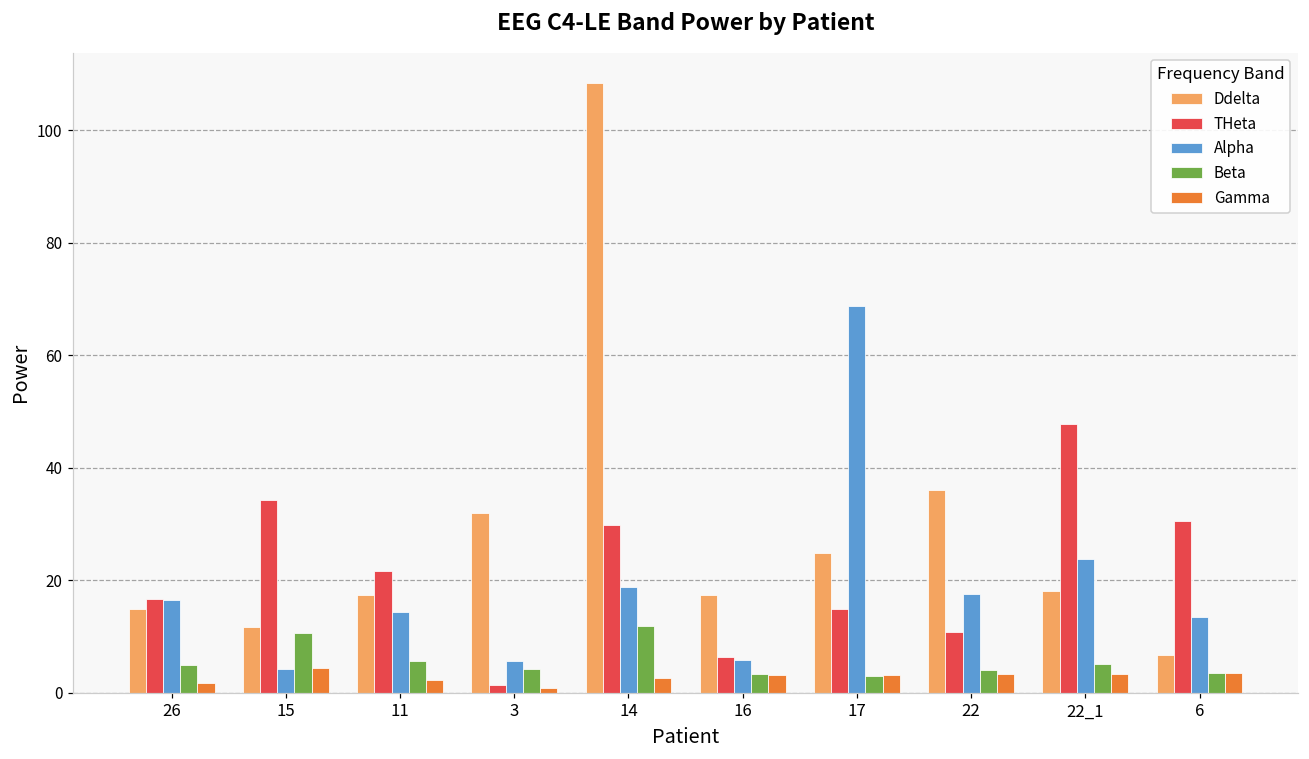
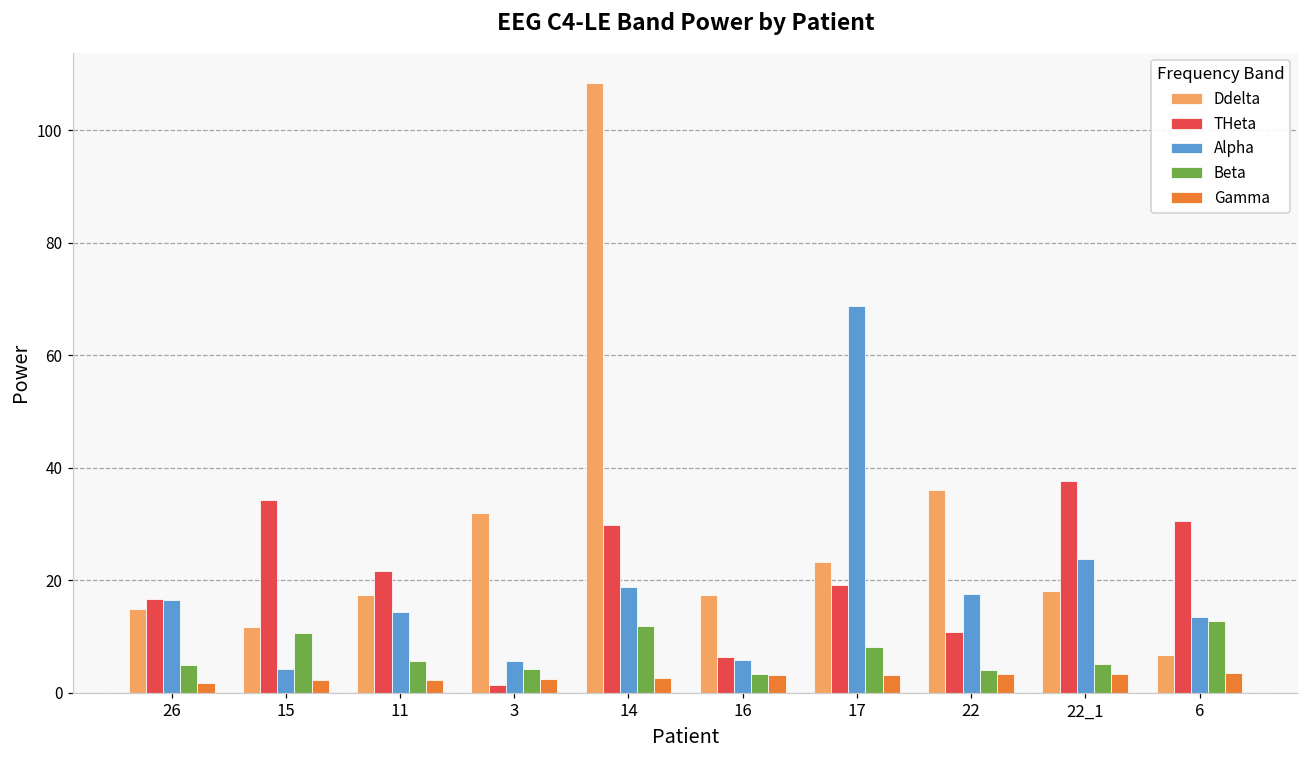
  {
    "Ddelta": {
      "26": 15,
      "15": 12,
      "11": 17,
      "3": 32,
      "14": 108,
      "16": 17,
-     "17": 25,
+     "17": 23,
      "22": 36,
      "22_1": 18,
      "6": 7
    },
    "THeta": {
      "26": 17,
      "15": 34,
      "11": 22,
      "3": 1,
      "14": 30,
      "16": 6,
-     "17": 15,
+     "17": 19,
      "22": 11,
-     "22_1": 48,
+     "22_1": 38,
      "6": 31
    },
    "Alpha": {
      "26": 17,
      "15": 4,
      "11": 14,
      "3": 6,
      "14": 19,
      "16": 6,
      "17": 69,
      "22": 18,
      "22_1": 24,
      "6": 13
    },
    "Beta": {
      "26": 5,
      "15": 11,
      "11": 6,
      "3": 4,
      "14": 12,
      "16": 3,
-     "17": 3,
+     "17": 8,
      "22": 4,
      "22_1": 5,
-     "6": 4
+     "6": 13
    },
    "Gamma": {
      "26": 2,
-     "15": 4,
+     "15": 2,
      "11": 2,
-     "3": 1,
+     "3": 2,
      "14": 3,
      "16": 3,
      "17": 3,
      "22": 3,
      "22_1": 3,
      "6": 3
    }
  }
